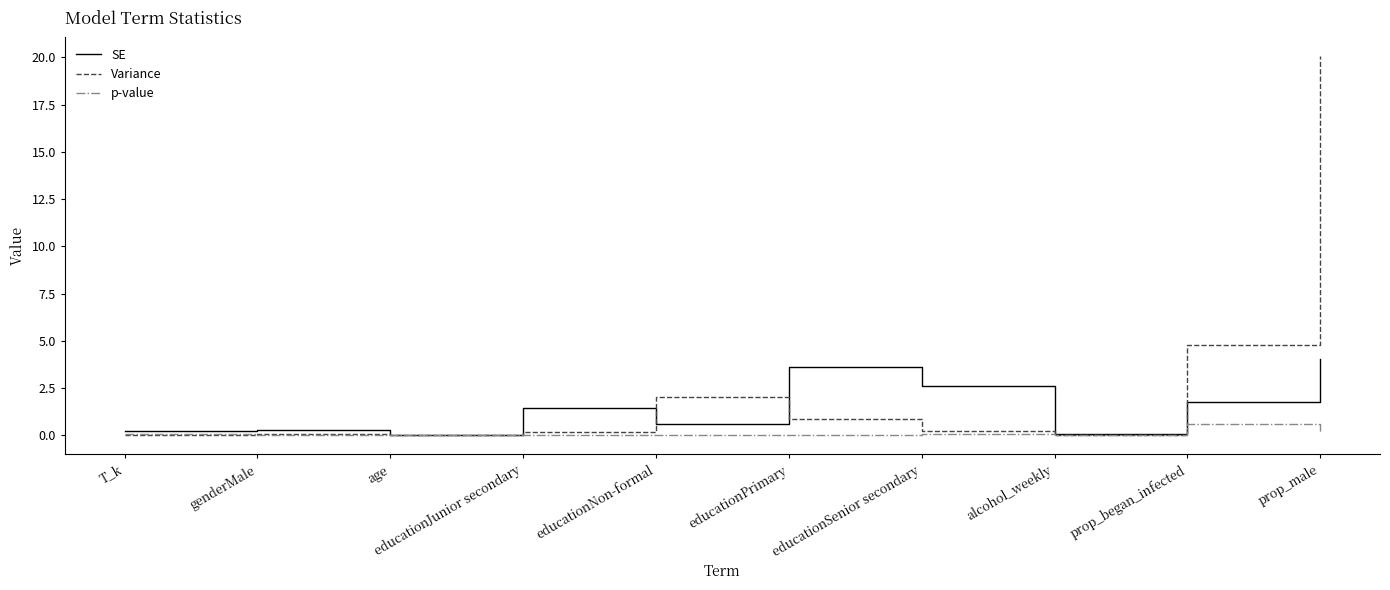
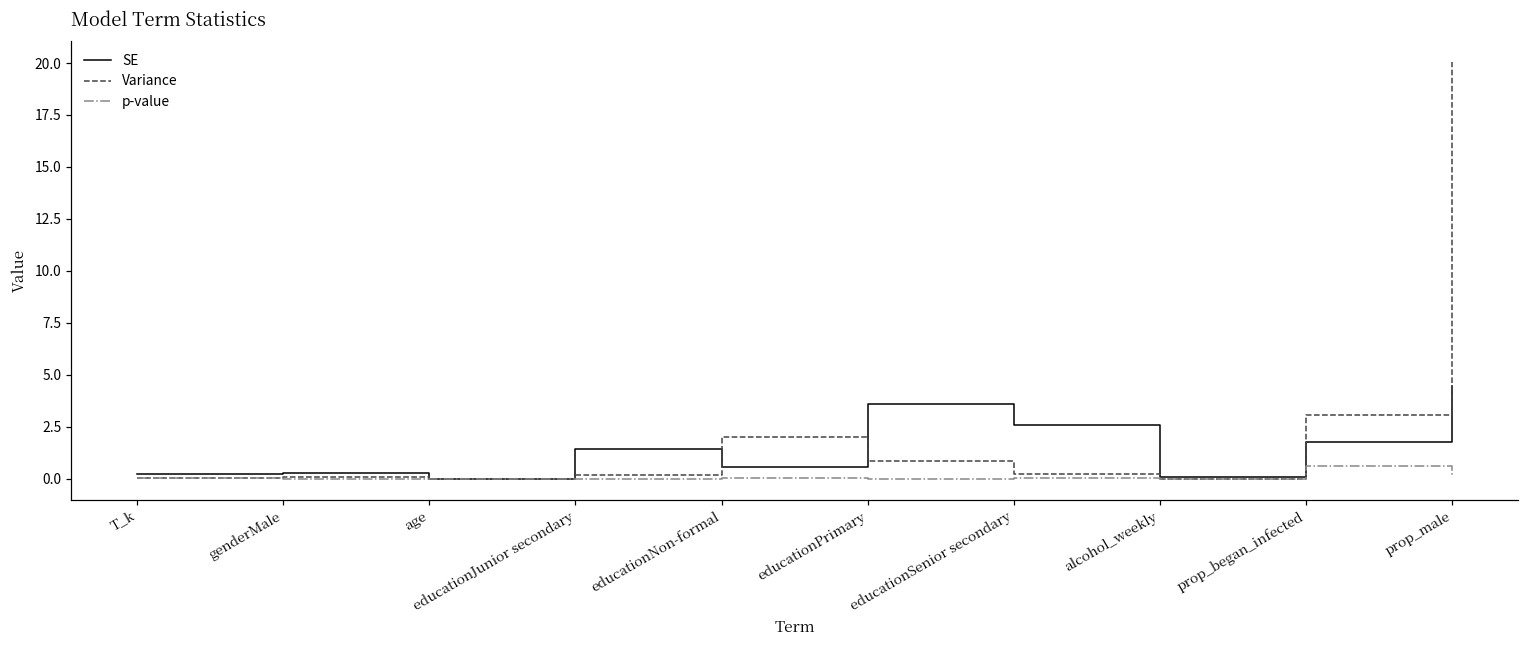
  {
    "SE": {
      "T_k": 0.2,
      "genderMale": 0.3,
      "educationJunior secondary": 1.4,
      "educationNon-formal": 0.6,
      "educationPrimary": 3.6,
      "educationSenior secondary": 2.6,
      "prop_began_infected": 1.8,
-     "prop_male": 4.0
+     "prop_male": 4.5
    },
    "Variance": {
      "educationJunior secondary": 0.2,
      "educationNon-formal": 2.0,
      "educationPrimary": 0.9,
      "educationSenior secondary": 0.2,
-     "prop_began_infected": 4.8,
+     "prop_began_infected": 3.1,
      "prop_male": 20.1
    },
    "p-value": {
      "educationJunior secondary": 0.0,
      "educationNon-formal": 0.0,
      "educationPrimary": 0.0,
      "educationSenior secondary": 0.1,
      "prop_began_infected": 0.6,
      "prop_male": 0.2
    }
  }
